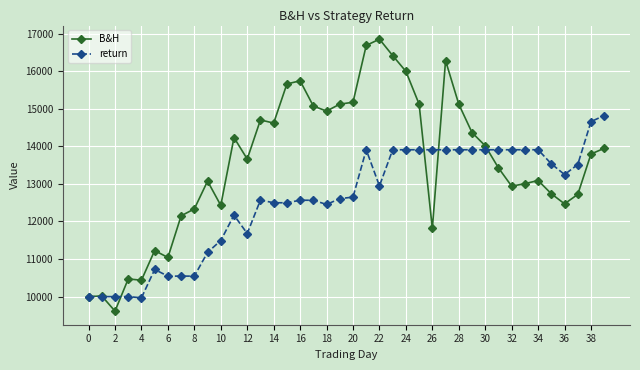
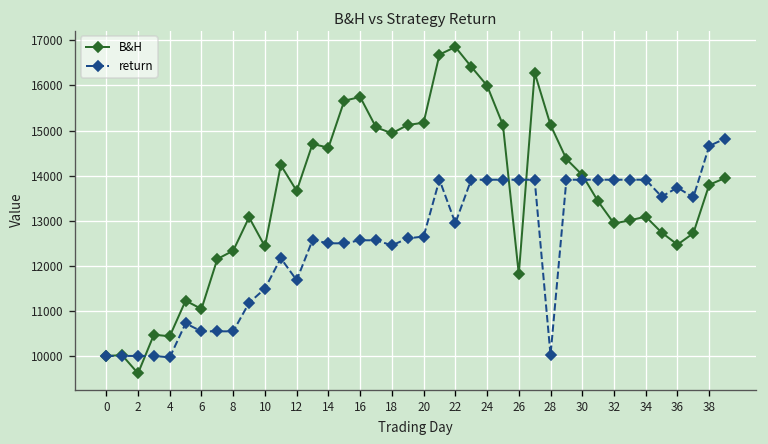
  {
    "B&H": {
      "2": 9600,
      "4": 10400,
      "6": 11000,
      "8": 12300,
      "10": 12400,
      "12": 13700,
      "14": 14600,
      "16": 15700,
      "18": 14900,
      "20": 15200,
      "22": 16900,
      "24": 16000,
      "26": 11800,
      "28": 15100,
      "30": 14000,
      "32": 12900,
      "34": 13100,
      "36": 12500,
      "38": 13800
    },
    "return": {
      "2": 10000,
      "4": 10000,
      "6": 10500,
      "8": 10500,
      "10": 11500,
      "12": 11700,
      "14": 12500,
      "16": 12600,
      "18": 12500,
      "20": 12600,
      "22": 12900,
      "24": 13900,
      "26": 13900,
-     "28": 13900,
+     "28": 10000,
      "30": 13900,
      "32": 13900,
      "34": 13900,
-     "36": 13200,
+     "36": 13700,
      "38": 14700
    }
  }
